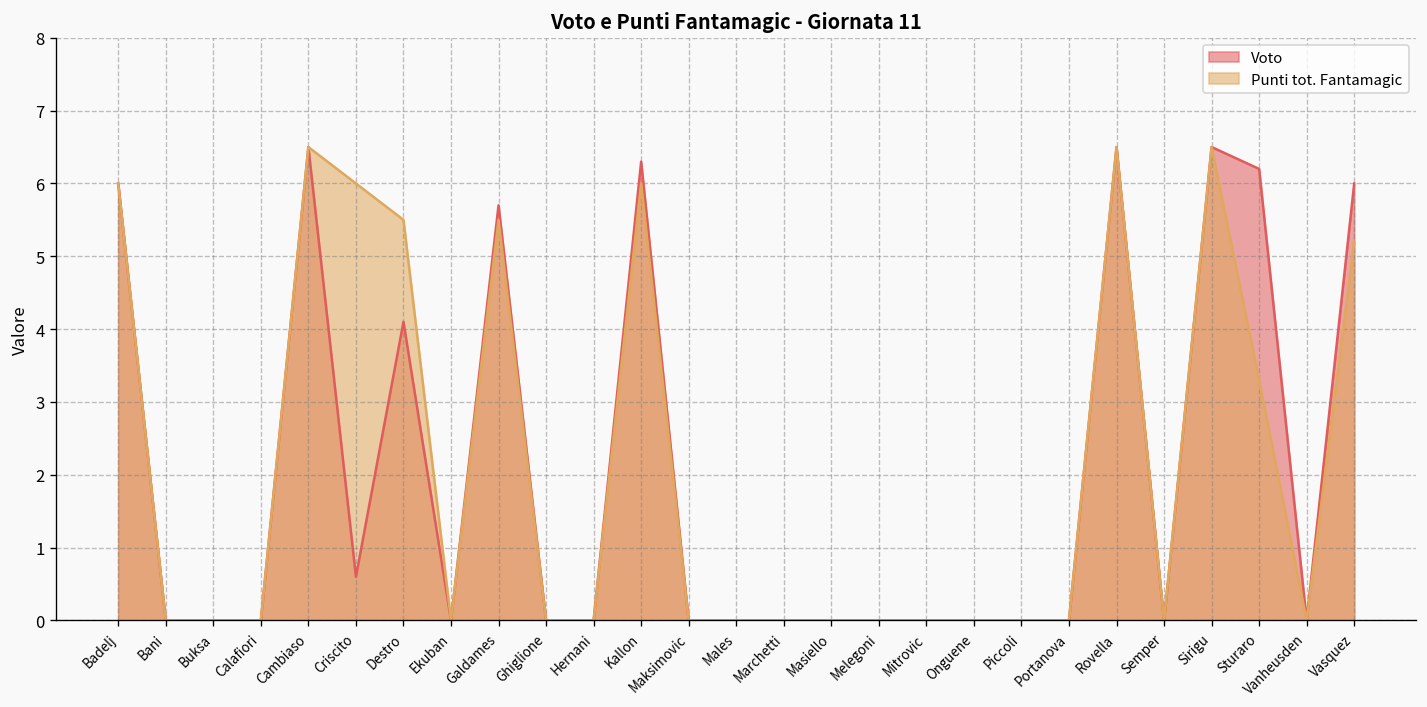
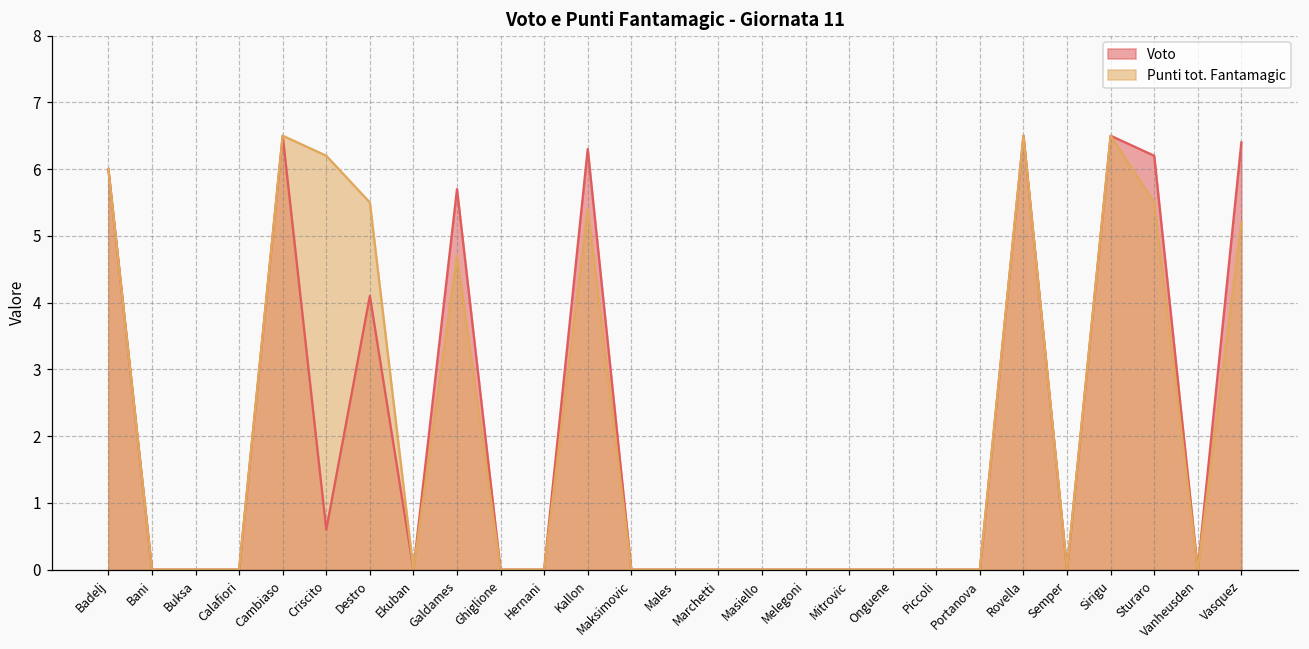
  {
    "Voto": {
      "Criscito": 0.6,
      "Destro": 4.1,
      "Galdames": 5.7,
      "Kallon": 6.3,
      "Sturaro": 6.2,
-     "Vasquez": 6.0
+     "Vasquez": 6.4
    },
    "Punti tot. Fantamagic": {
-     "Criscito": 6.0,
+     "Criscito": 6.2,
      "Destro": 5.5,
-     "Galdames": 5.5,
-     "Kallon": 6.0,
-     "Sturaro": 3.3,
+     "Galdames": 4.7,
+     "Kallon": 5.4,
+     "Sturaro": 5.5,
      "Vasquez": 5.2
    }
  }
